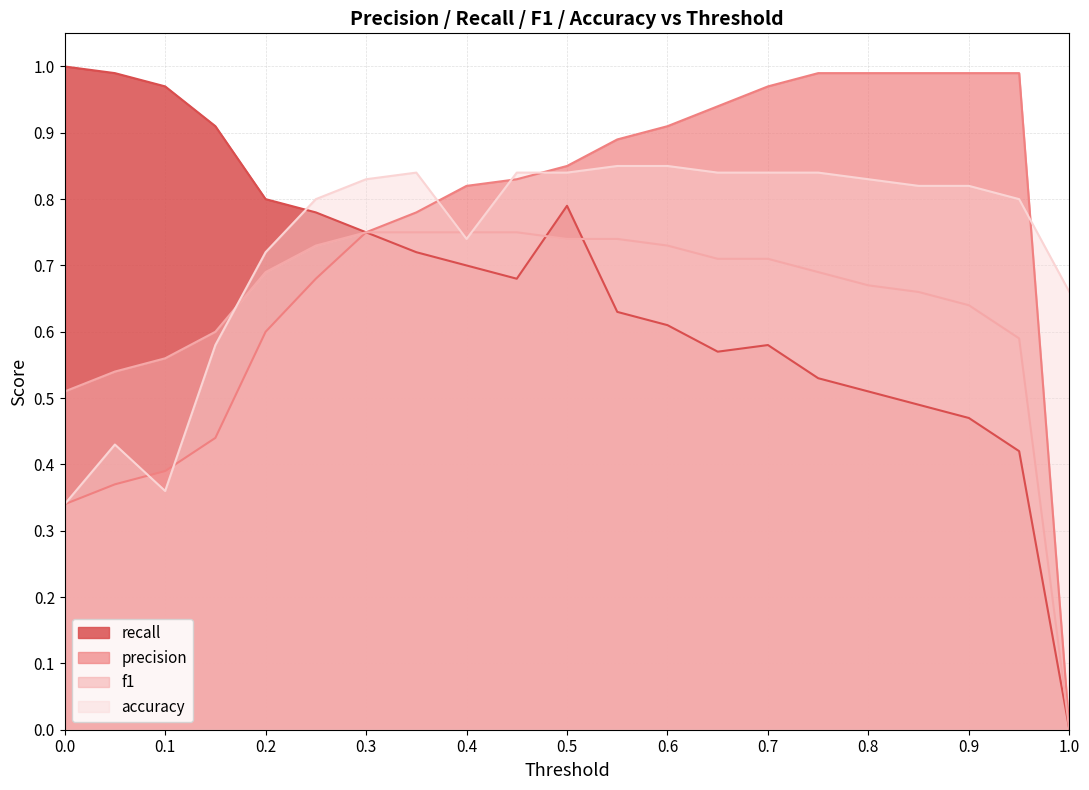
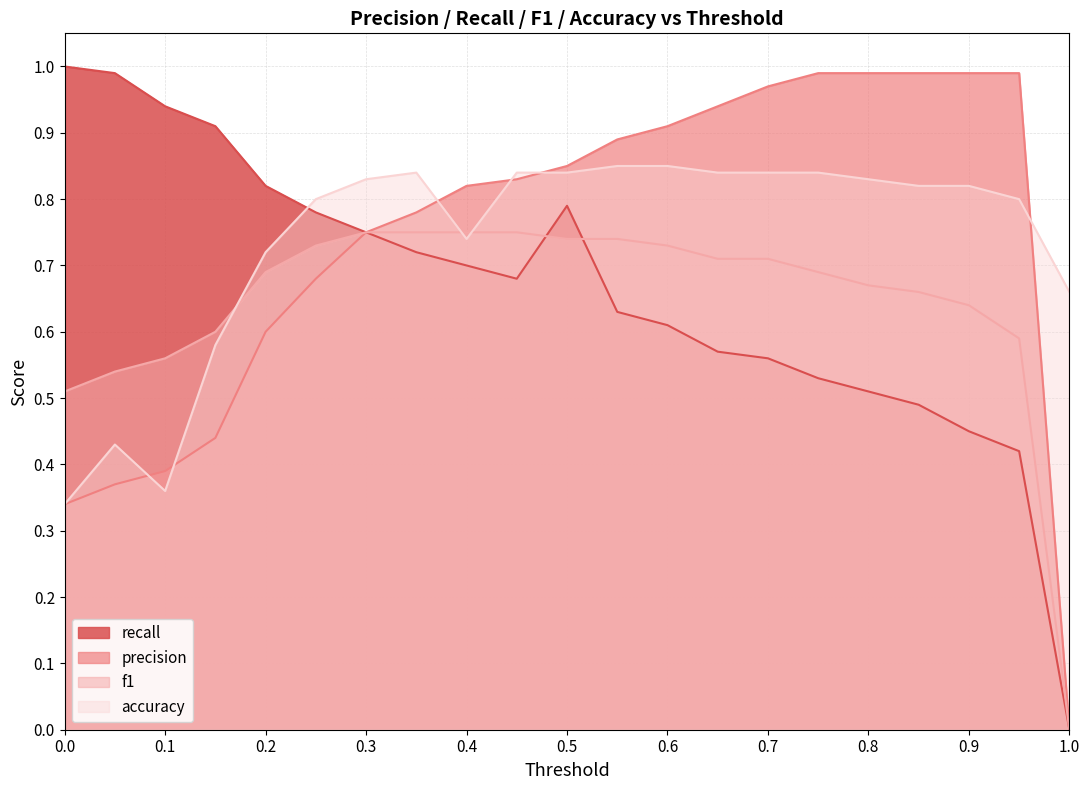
  {
    "recall": {
      "0.0": 1.00,
-     "0.1": 0.97,
-     "0.2": 0.80,
+     "0.1": 0.94,
+     "0.2": 0.82,
      "0.4": 0.70,
      "0.5": 0.79,
      "0.6": 0.61,
-     "0.7": 0.58,
+     "0.7": 0.56,
      "0.8": 0.51,
-     "0.9": 0.47
+     "0.9": 0.45
    },
    "accuracy": {
      "0.1": 0.36,
      "0.2": 0.72,
      "0.3": 0.83,
      "0.4": 0.74,
      "0.5": 0.84,
      "0.6": 0.85,
      "0.7": 0.84,
      "0.8": 0.83,
      "0.9": 0.82,
      "1.0": 0.66
    }
  }
